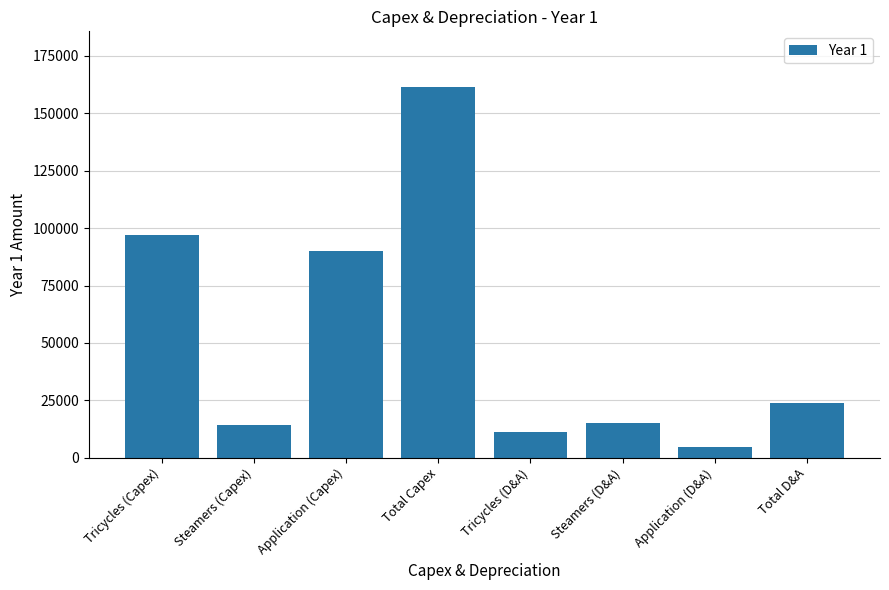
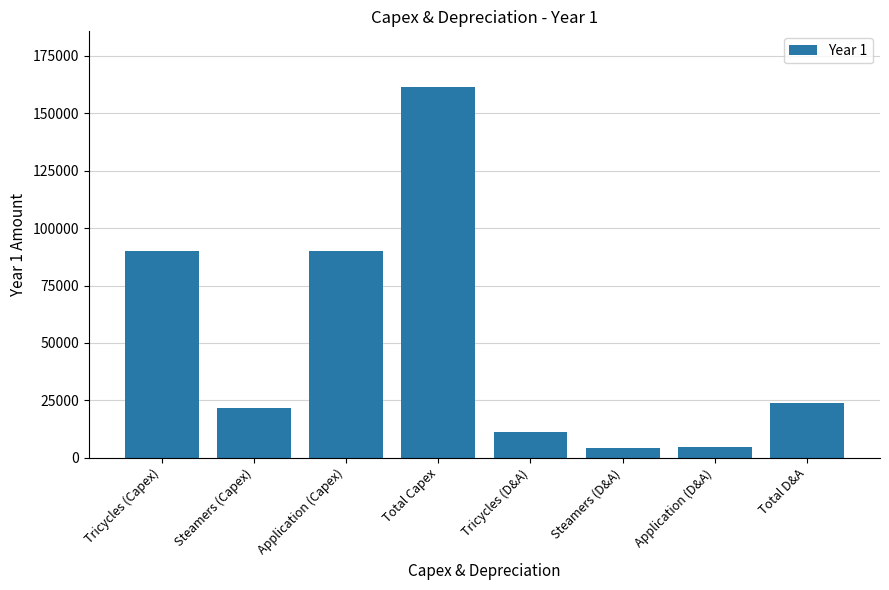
  {
-   "Tricycles (Capex)": 97000,
-   "Steamers (Capex)": 14000,
+   "Tricycles (Capex)": 90000,
+   "Steamers (Capex)": 22000,
    "Application (Capex)": 90000,
    "Total Capex": 162000,
    "Tricycles (D&A)": 11000,
-   "Steamers (D&A)": 15000,
+   "Steamers (D&A)": 4000,
    "Application (D&A)": 5000,
    "Total D&A": 24000
  }
